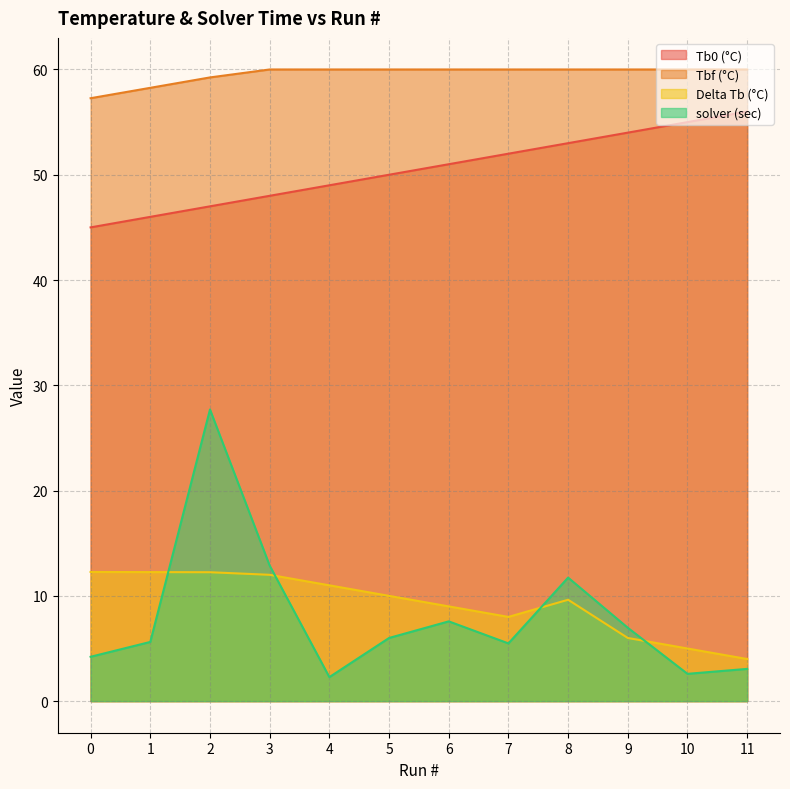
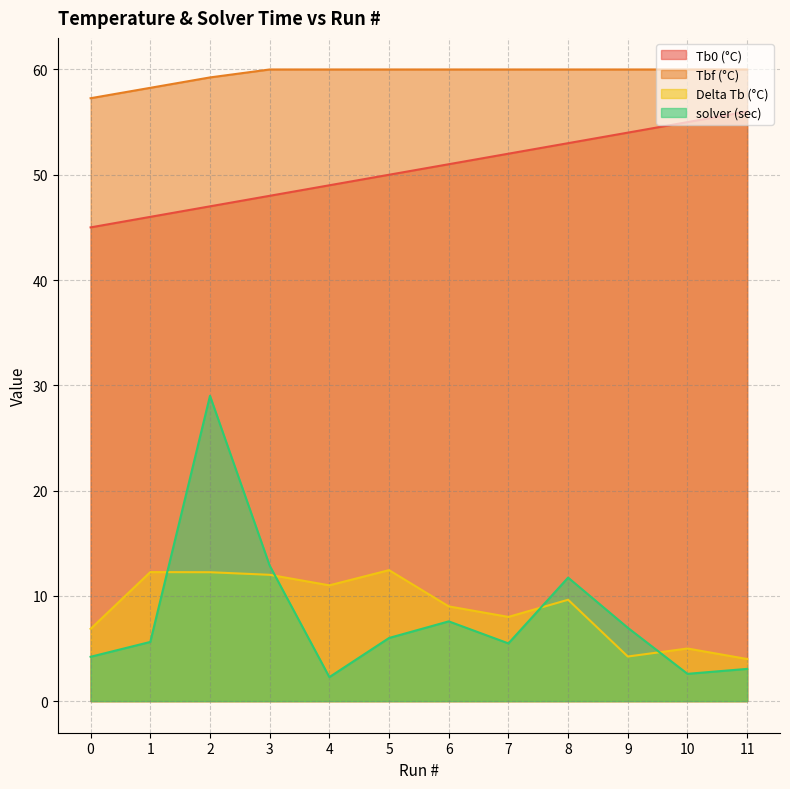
  {
    "Delta Tb (°C)": {
-     "0": 12.3,
+     "0": 6.9,
      "1": 12.3,
      "2": 12.2,
      "3": 12.0,
      "4": 11.0,
-     "5": 10.0,
+     "5": 12.4,
      "6": 9.0,
      "7": 8.0,
      "8": 9.6,
-     "9": 6.0,
+     "9": 4.2,
      "10": 5.0,
      "11": 4.0
    },
    "solver (sec)": {
      "0": 4.2,
      "1": 5.6,
-     "2": 27.7,
+     "2": 29.0,
      "3": 12.9,
      "4": 2.3,
      "5": 6.0,
      "6": 7.6,
      "7": 5.5,
      "8": 11.7,
      "9": 7.0,
      "10": 2.6,
      "11": 3.1
    }
  }
